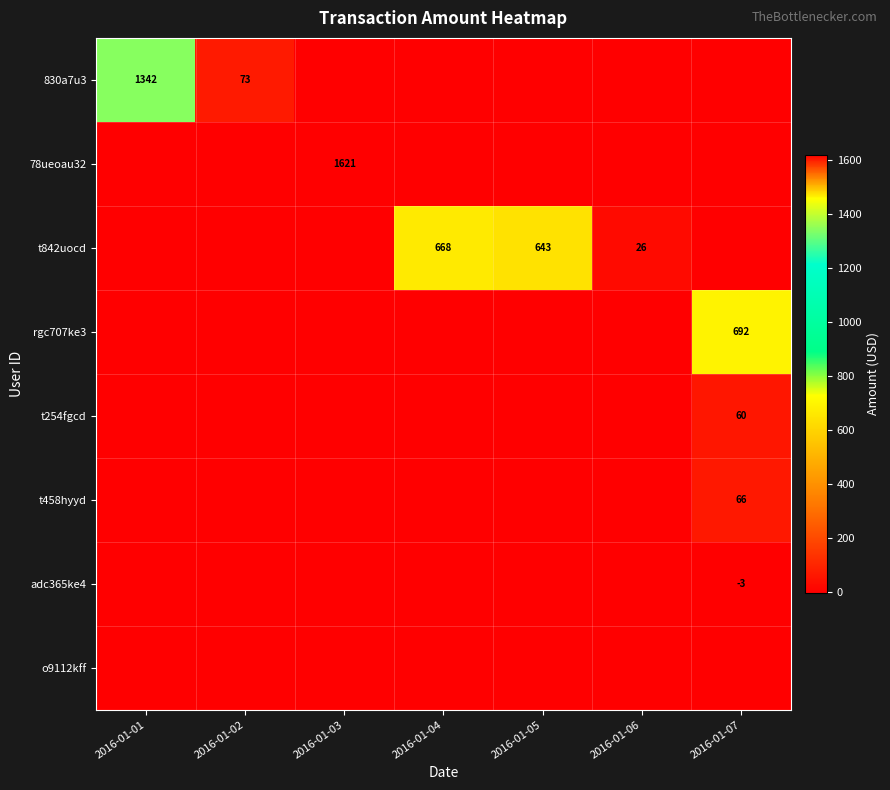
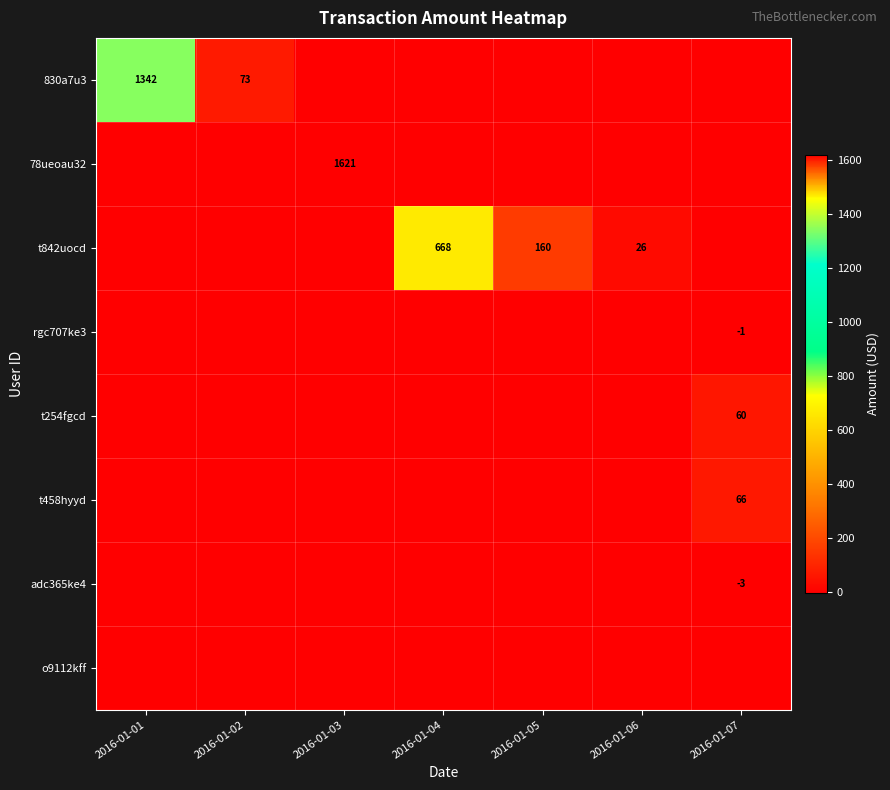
  {
    "830a7u3": {
      "2016-01-01": 1342,
      "2016-01-02": 73
    },
    "78ueoau32": {
      "2016-01-03": 1621
    },
    "t842uocd": {
      "2016-01-04": 668,
-     "2016-01-05": 643,
+     "2016-01-05": 160,
      "2016-01-06": 26
    },
    "rgc707ke3": {
-     "2016-01-07": 692
+     "2016-01-07": -1
    },
    "t254fgcd": {
      "2016-01-07": 60
    },
    "t458hyyd": {
      "2016-01-07": 66
    },
    "adc365ke4": {
      "2016-01-07": -3
    }
  }
